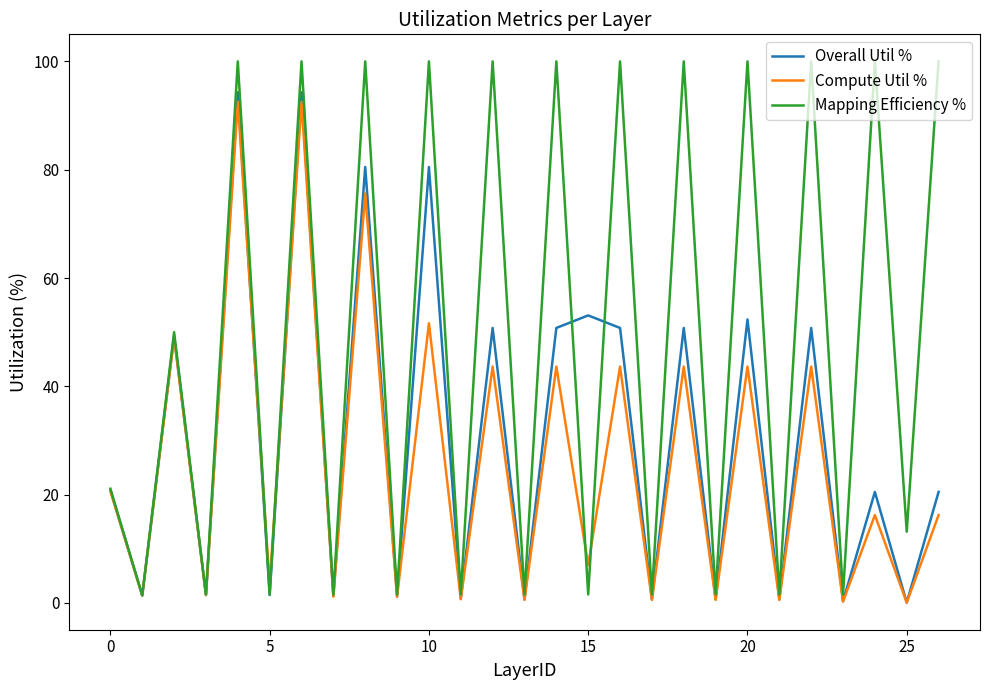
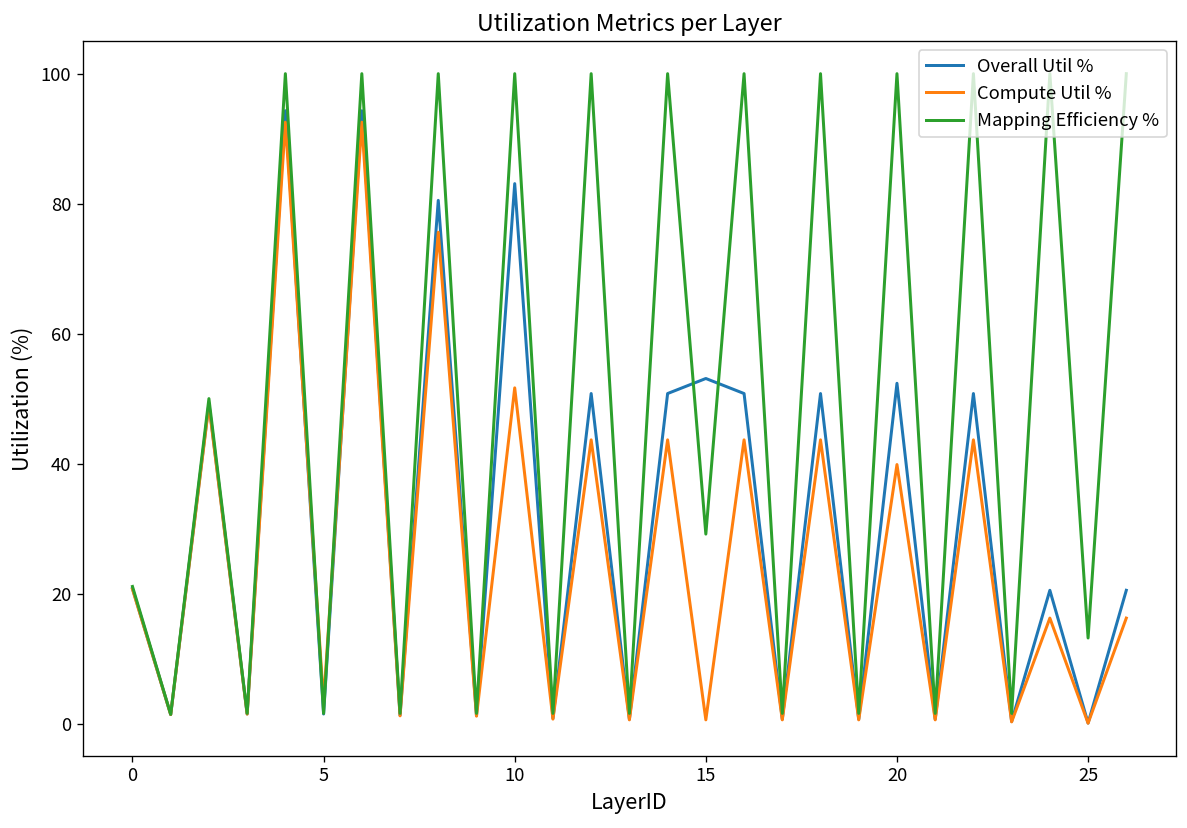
  {
    "Overall Util %": {
-     "10": 80,
+     "10": 83,
      "15": 53,
      "20": 52
    },
    "Compute Util %": {
      "5": 3,
      "10": 52,
-     "15": 7,
-     "20": 44
+     "15": 1,
+     "20": 40
    },
    "Mapping Efficiency %": {
      "10": 100,
-     "15": 2,
+     "15": 29,
      "20": 100,
      "25": 13
    }
  }
